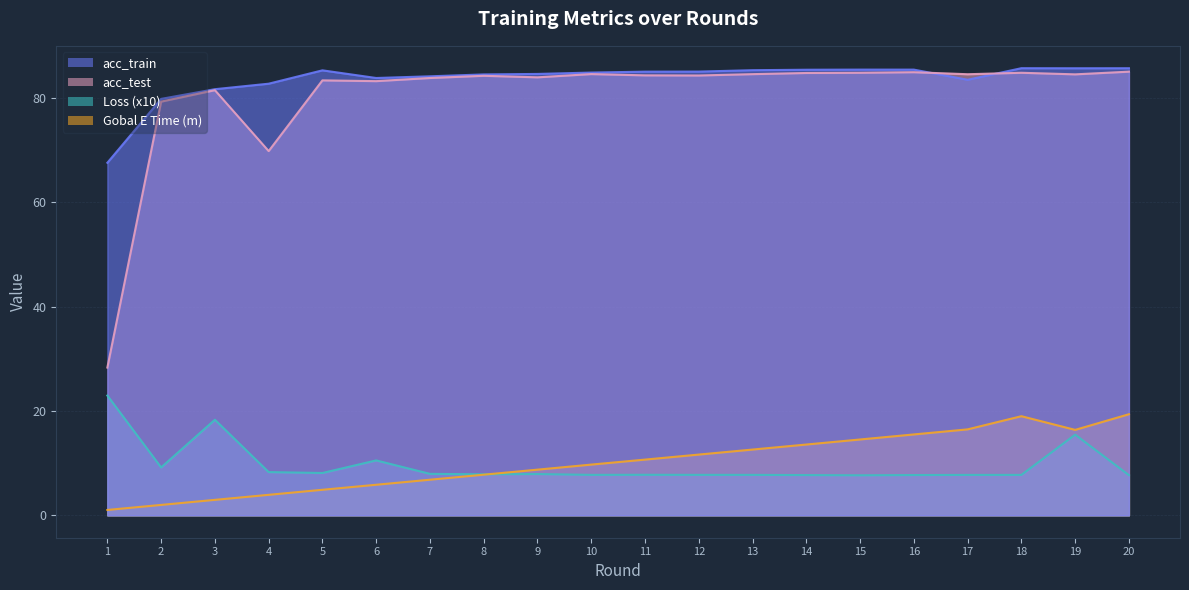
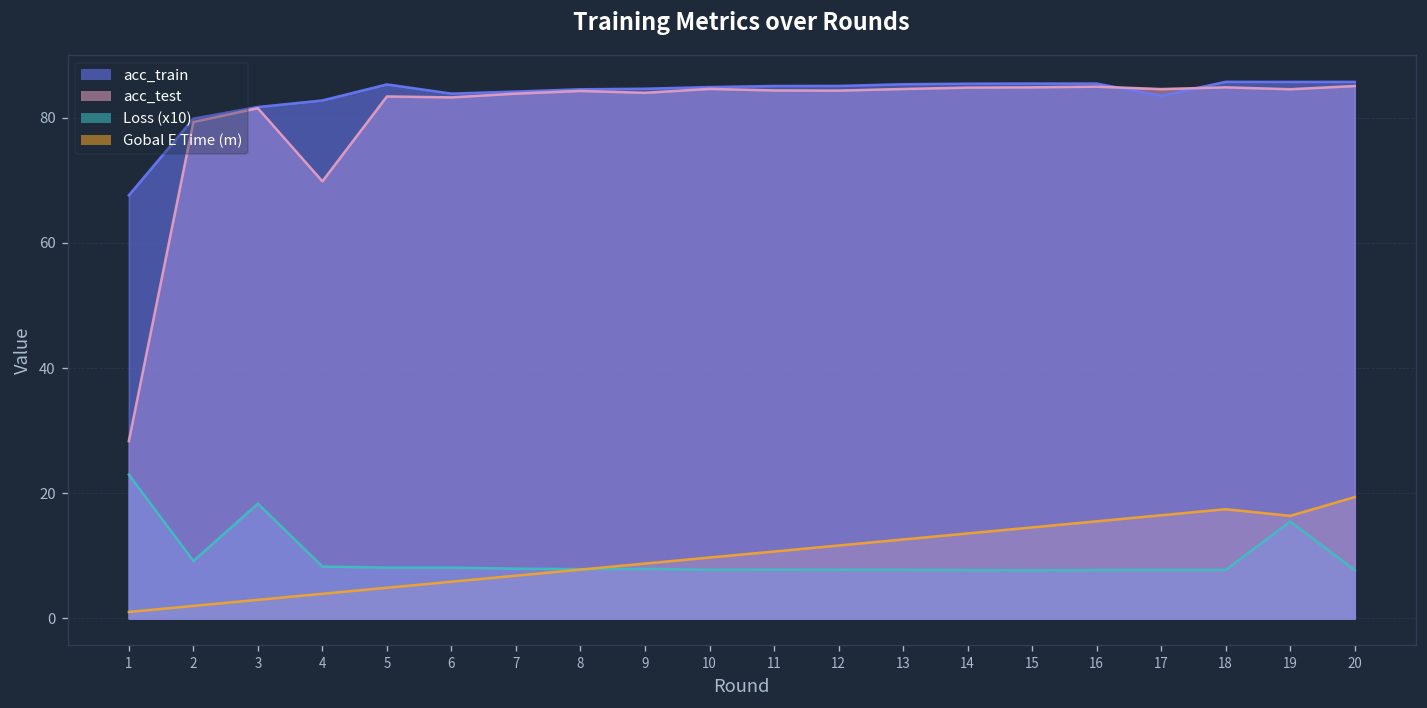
  {
    "Gobal E Time (m)": {
      "1": 1,
      "2": 2,
      "3": 3,
      "4": 4,
      "5": 5,
      "6": 6,
      "7": 7,
      "9": 9,
      "10": 10,
      "11": 11,
      "12": 12,
      "13": 13,
      "14": 14,
      "15": 15,
      "16": 16,
      "17": 16,
-     "18": 19,
+     "18": 17,
      "19": 16,
      "20": 19
    },
    "Loss (x10)": {
      "1": 23,
      "2": 9,
      "3": 18,
      "4": 8,
      "5": 8,
-     "6": 11,
+     "6": 8,
      "7": 8,
      "9": 8,
      "10": 8,
      "11": 8,
      "12": 8,
      "13": 8,
      "14": 8,
      "15": 8,
      "16": 8,
      "17": 8,
      "18": 8,
      "19": 15,
      "20": 8
    },
    "acc_test": {
      "1": 28,
      "4": 70,
      "5": 83,
      "6": 83,
      "9": 84,
      "11": 84,
      "12": 84,
      "13": 85,
      "14": 85,
      "15": 85,
      "16": 85,
      "17": 85,
      "18": 85,
      "19": 85,
      "20": 85
    },
    "acc_train": {
      "1": 68,
      "4": 83,
      "5": 85,
      "6": 84,
      "9": 85,
      "11": 85,
      "12": 85,
      "13": 85,
      "14": 85,
      "15": 85,
      "16": 85,
      "17": 84,
      "18": 86,
      "19": 86,
      "20": 86
    }
  }
